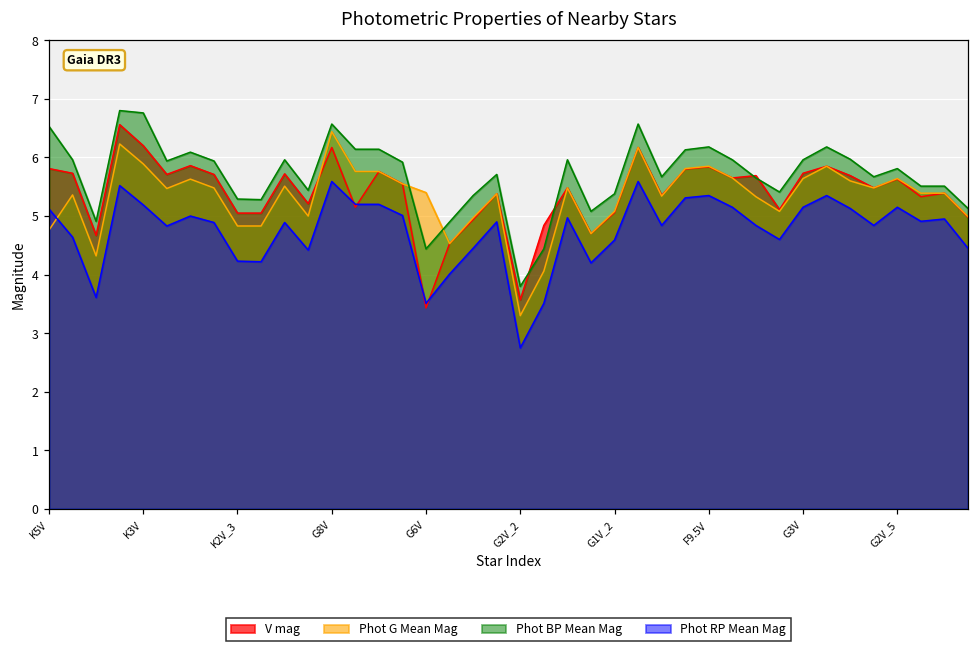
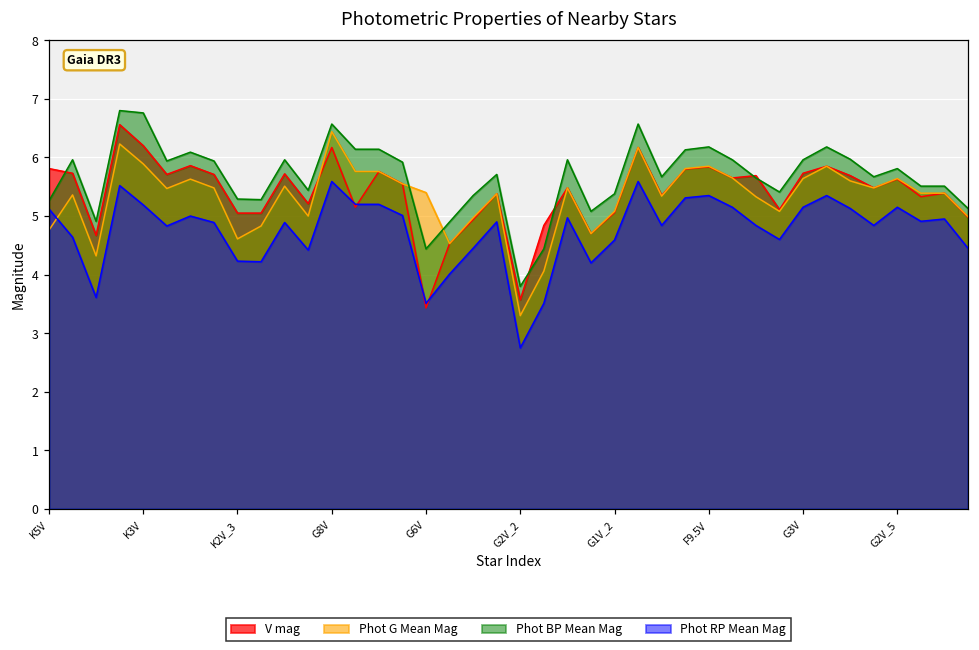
  {
    "V mag": {
      "K5V": 5.8,
      "K3V": 6.2,
      "K2V_3": 5.1,
      "G8V": 6.2,
      "G6V": 3.4,
      "G2V_2": 3.6,
      "G3V": 5.7
    },
    "Phot G Mean Mag": {
      "K5V": 4.8,
      "K3V": 5.9,
-     "K2V_3": 4.8,
+     "K2V_3": 4.6,
      "G8V": 6.4,
      "G6V": 5.4,
      "G2V_2": 3.3,
      "G3V": 5.6
    },
    "Phot BP Mean Mag": {
-     "K5V": 6.5,
+     "K5V": 5.3,
      "K3V": 6.8,
      "K2V_3": 5.3,
      "G8V": 6.6,
      "G6V": 4.4,
      "G2V_2": 3.8,
      "G1V_2": 5.4,
      "F9.5V": 6.2,
      "G3V": 6.0,
      "G2V_5": 5.8
    },
    "Phot RP Mean Mag": {
      "K5V": 5.1,
      "K3V": 5.2,
      "K2V_3": 4.2,
      "G8V": 5.6,
      "G6V": 3.5,
      "G2V_2": 2.8,
      "G1V_2": 4.6,
      "F9.5V": 5.4,
      "G3V": 5.2,
      "G2V_5": 5.2
    }
  }
